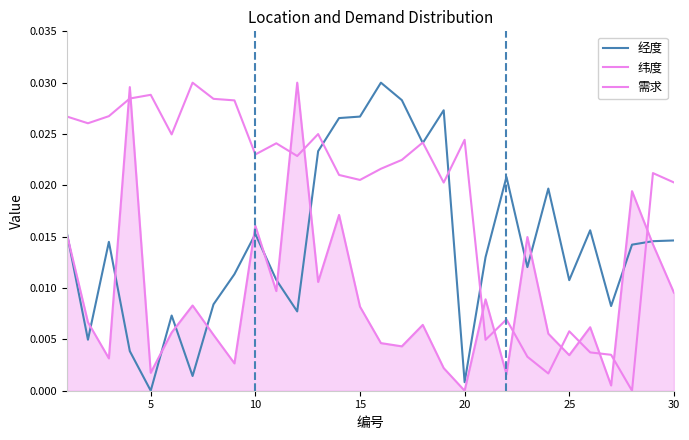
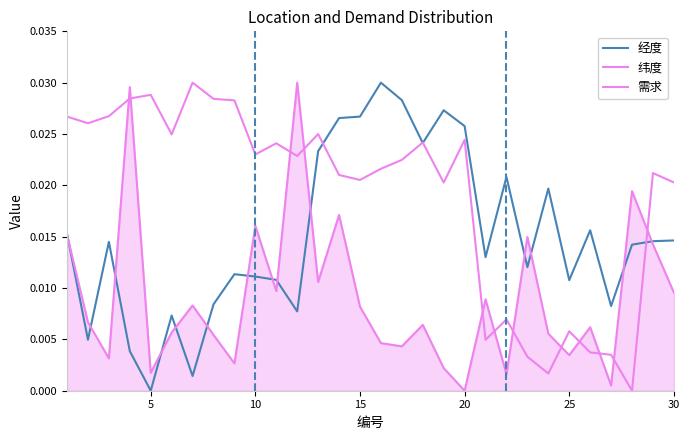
  {
    "经度": {
      "5": 0.0000,
-     "10": 0.0153,
+     "10": 0.0111,
      "15": 0.0267,
-     "20": 0.0008,
+     "20": 0.0258,
      "25": 0.0108,
      "30": 0.0146
    }
  }
